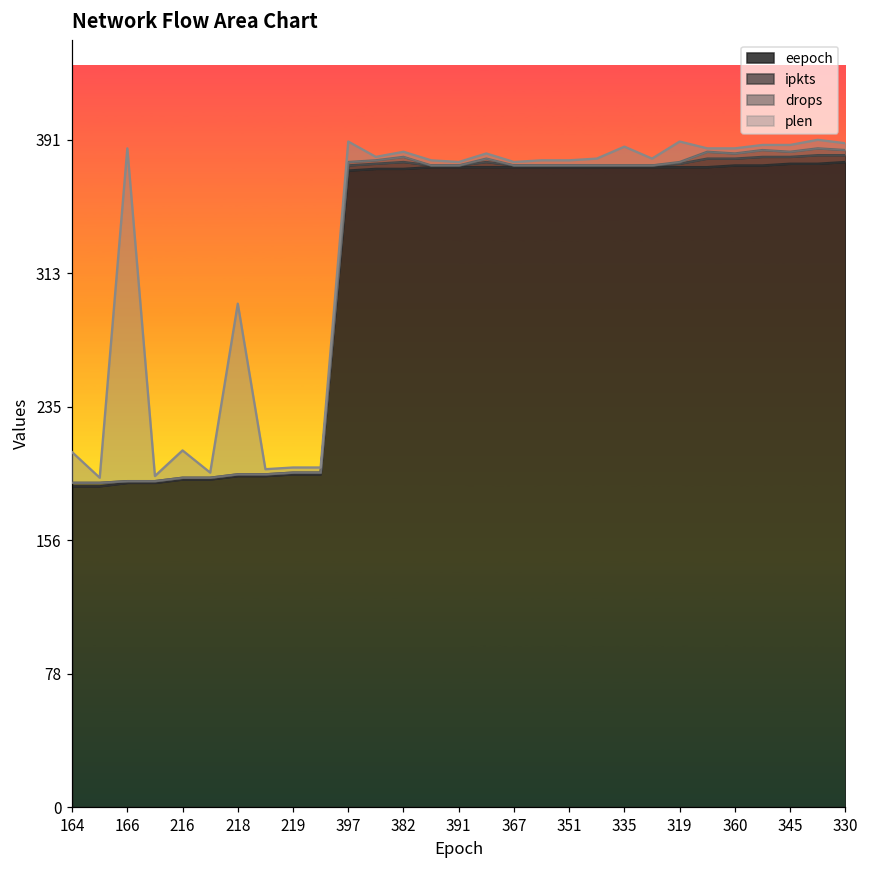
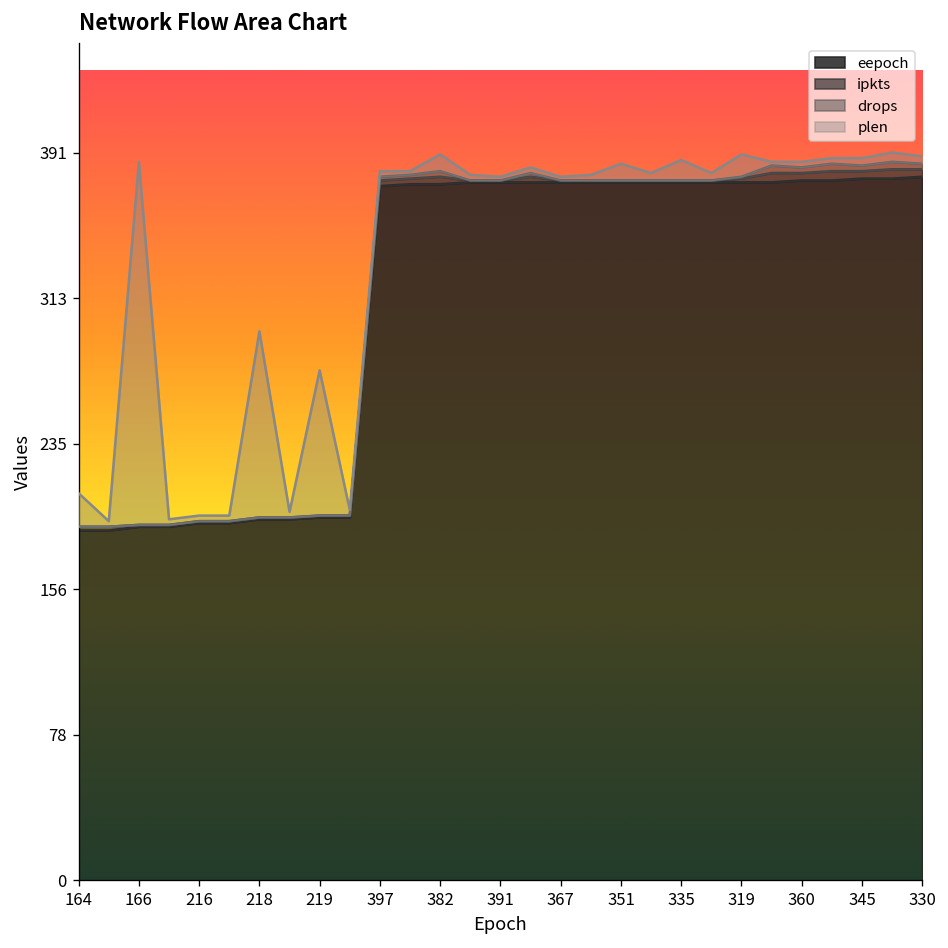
  {
    "plen": {
      "164": 18,
      "166": 195,
-     "216": 16,
+     "216": 3,
      "218": 100,
-     "219": 3,
-     "397": 12,
-     "382": 3,
+     "219": 78,
+     "397": 3,
+     "382": 9,
      "391": 2,
      "367": 2,
-     "351": 3,
+     "351": 9,
      "335": 11,
      "319": 12,
      "360": 3,
      "345": 4,
      "330": 4
    }
  }
